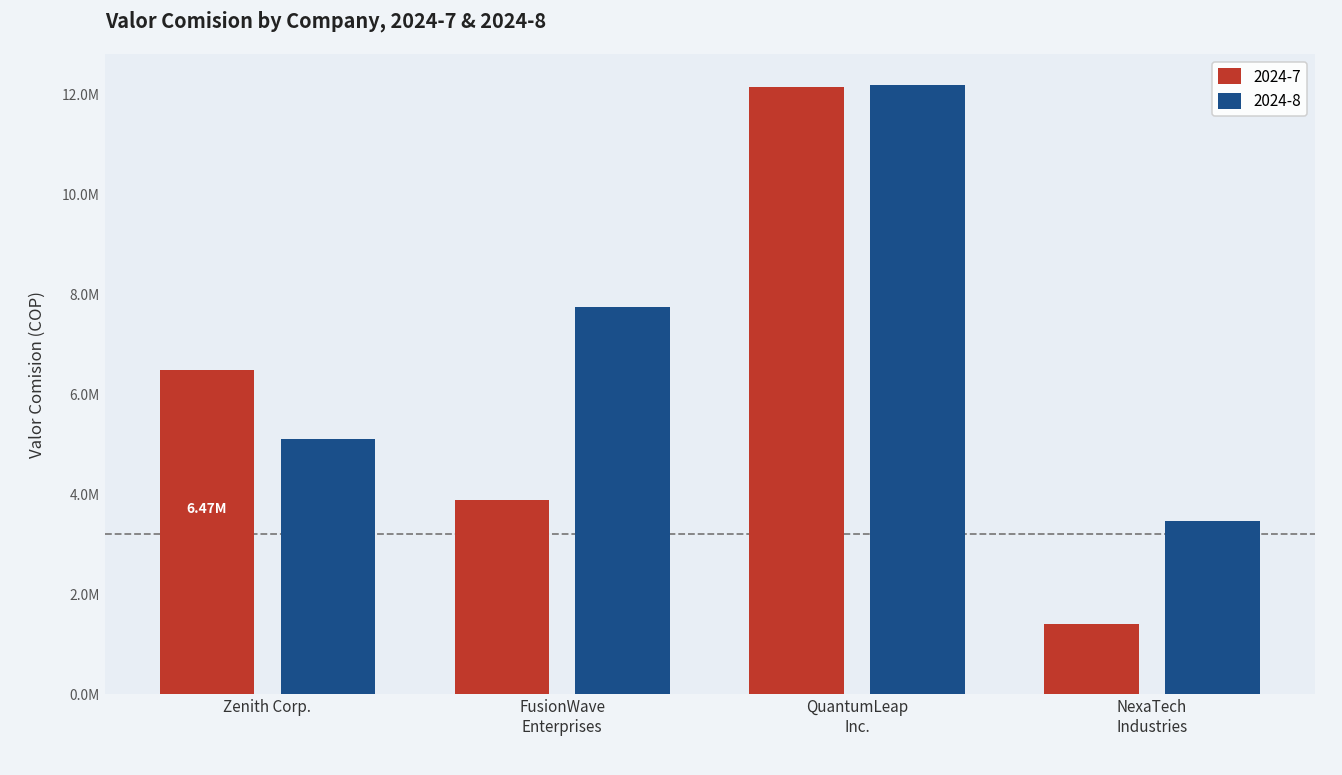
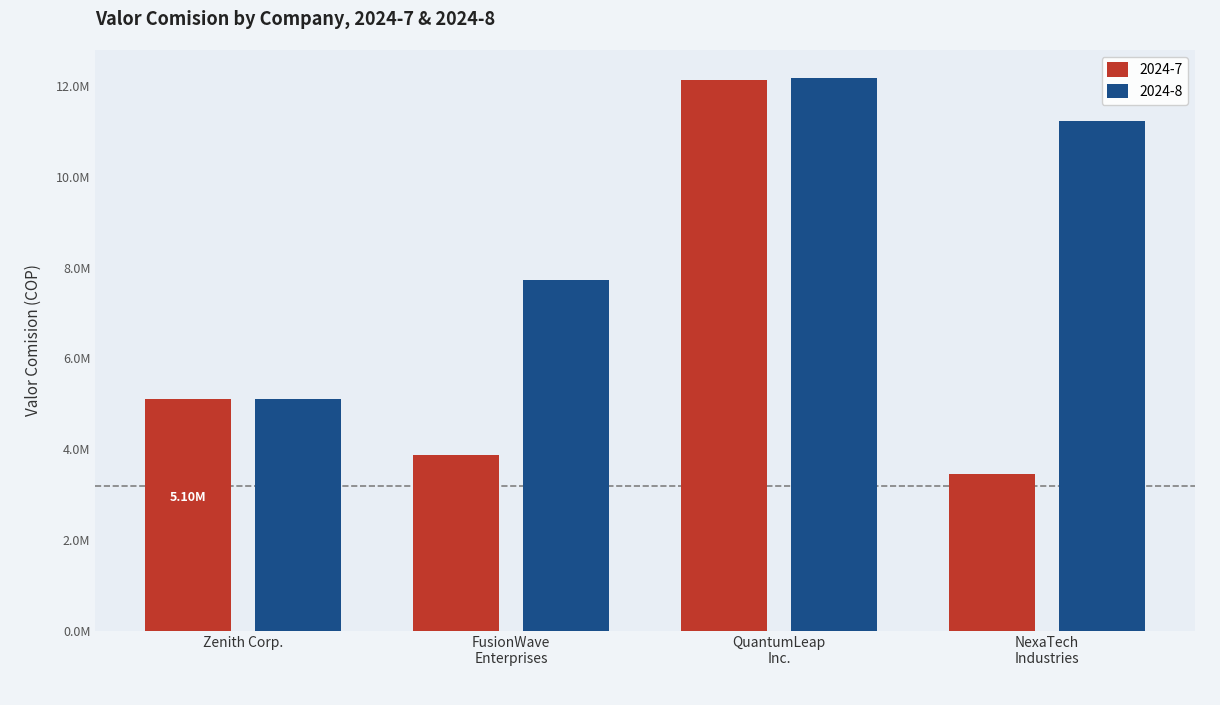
  {
    "2024-7": {
-     "Zenith Corp.": "6.47M",
-     "NexaTech Industries": "1400000"
+     "Zenith Corp.": "5.10M",
+     "NexaTech Industries": "3500000"
    },
    "2024-8": {
      "Zenith Corp.": "5100000",
      "FusionWave Enterprises": "7700000",
      "QuantumLeap Inc.": "12200000",
-     "NexaTech Industries": "3500000"
+     "NexaTech Industries": "11200000"
    }
  }
